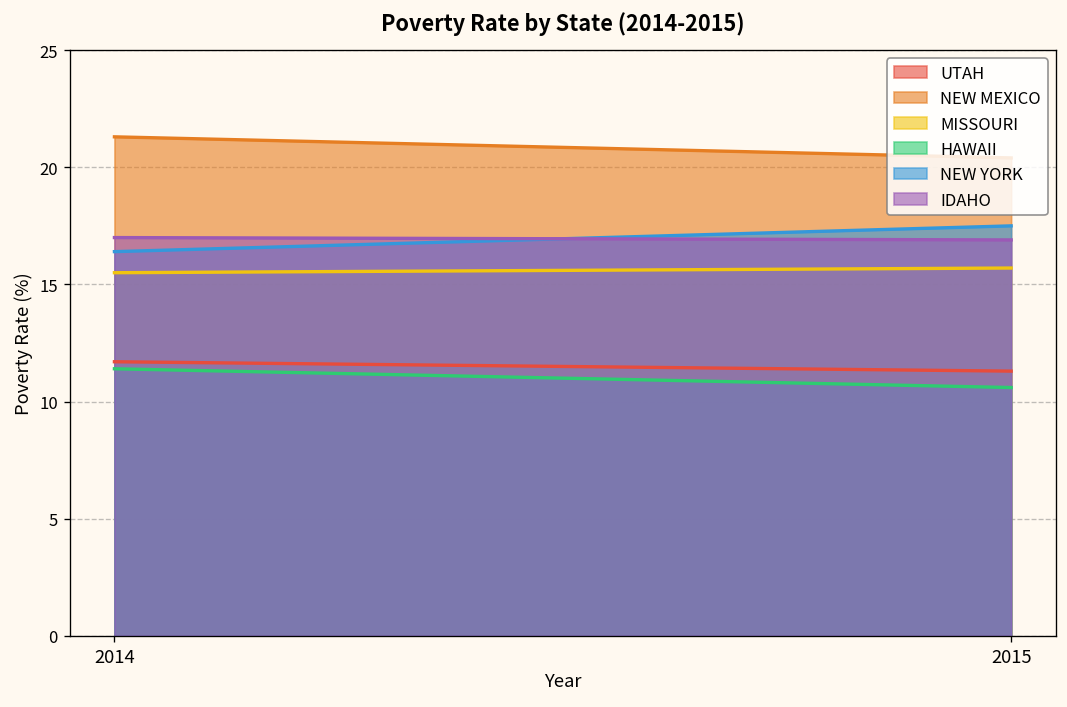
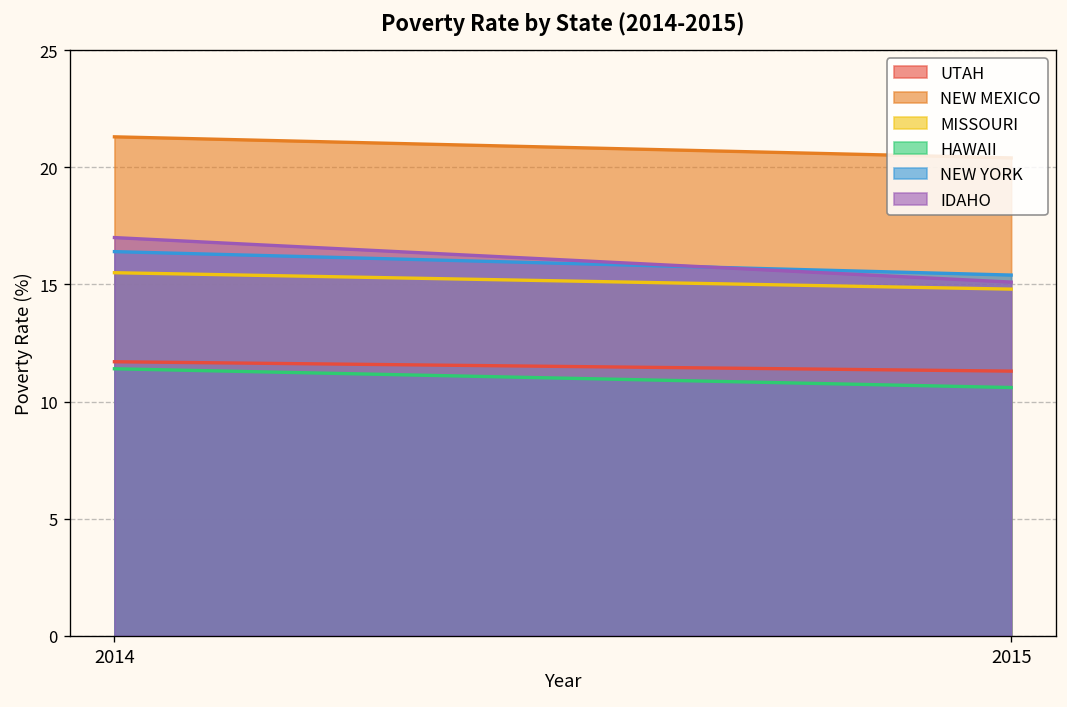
  {
    "MISSOURI": {
      "2014": 15.5,
-     "2015": 15.7
+     "2015": 14.8
    },
    "HAWAII": {
      "2014": 11.4,
      "2015": 10.6
    },
    "NEW YORK": {
      "2014": 16.4,
-     "2015": 17.5
+     "2015": 15.4
    },
    "IDAHO": {
      "2014": 17.0,
-     "2015": 16.9
+     "2015": 15.1
    }
  }
